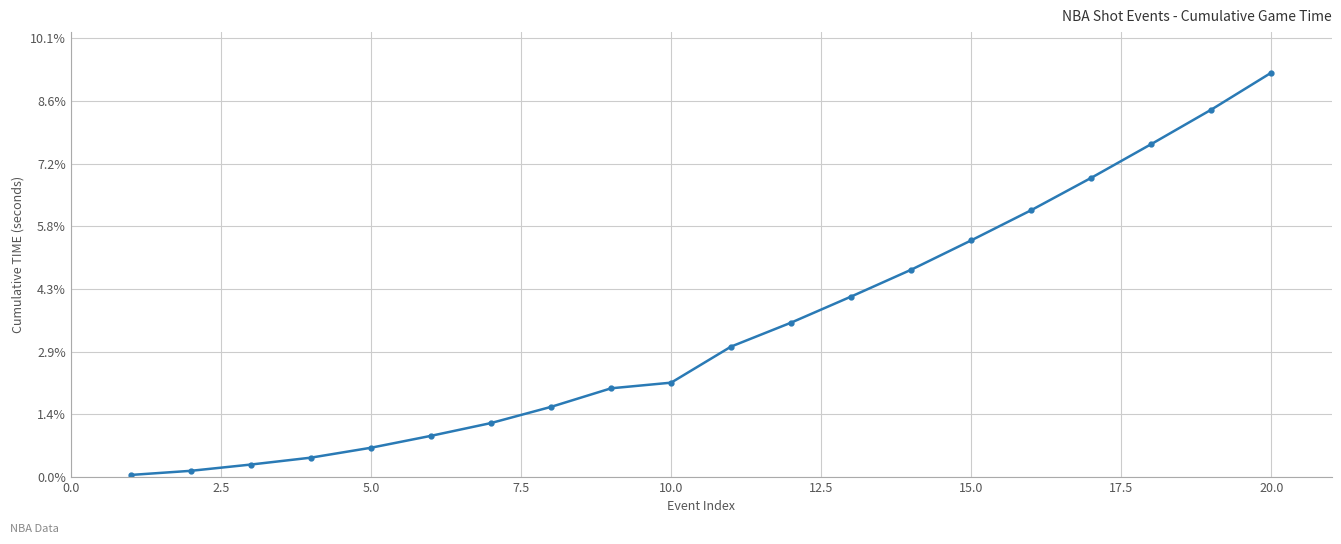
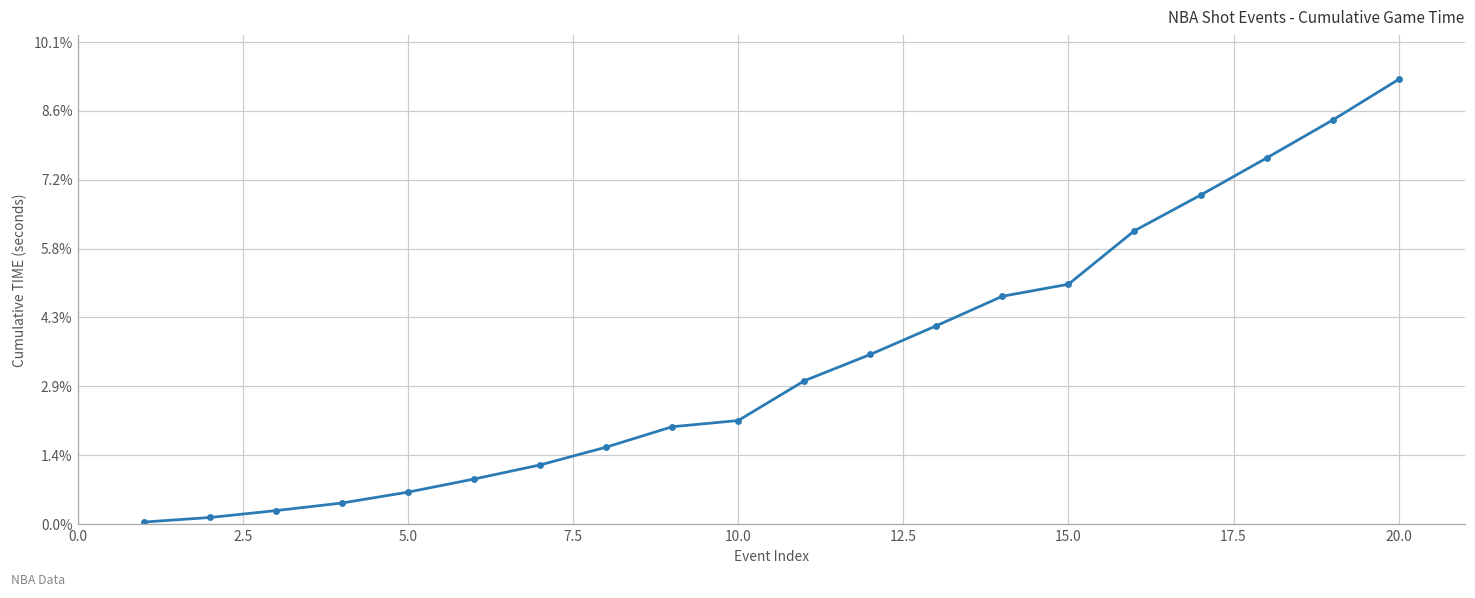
  {
    "5.0": "0.7%",
    "10.0": "2.2%",
-   "15.0": "5.4%",
+   "15.0": "5.0%",
    "20.0": "9.3%"
  }
